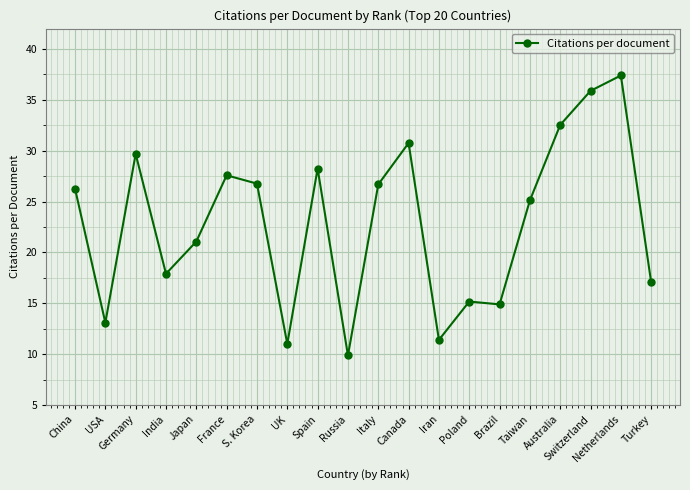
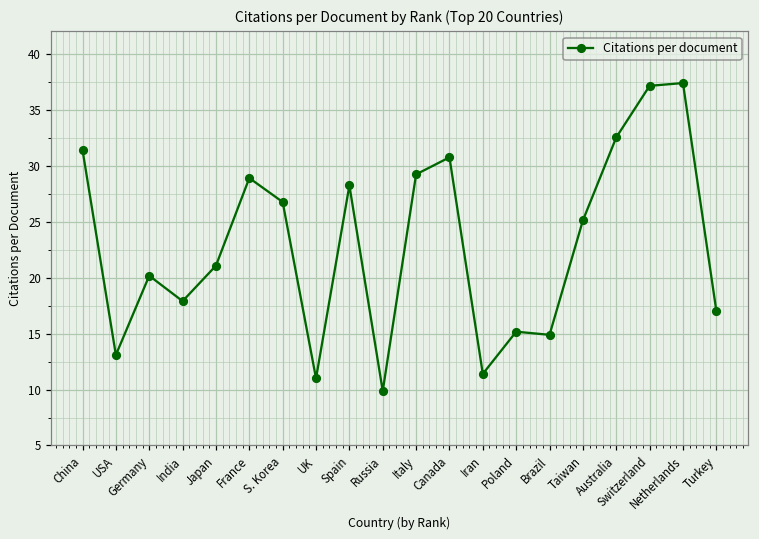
  {
-   "China": 26.3,
+   "China": 31.4,
    "USA": 13.1,
-   "Germany": 29.7,
+   "Germany": 20.2,
    "India": 17.9,
    "Japan": 21.1,
-   "France": 27.6,
+   "France": 28.9,
    "S. Korea": 26.8,
    "UK": 11.0,
    "Spain": 28.2,
    "Russia": 9.9,
-   "Italy": 26.7,
+   "Italy": 29.2,
    "Canada": 30.8,
    "Iran": 11.4,
    "Poland": 15.2,
    "Brazil": 14.9,
    "Taiwan": 25.1,
    "Australia": 32.5,
-   "Switzerland": 35.9,
+   "Switzerland": 37.1,
    "Netherlands": 37.4,
    "Turkey": 17.1
  }
